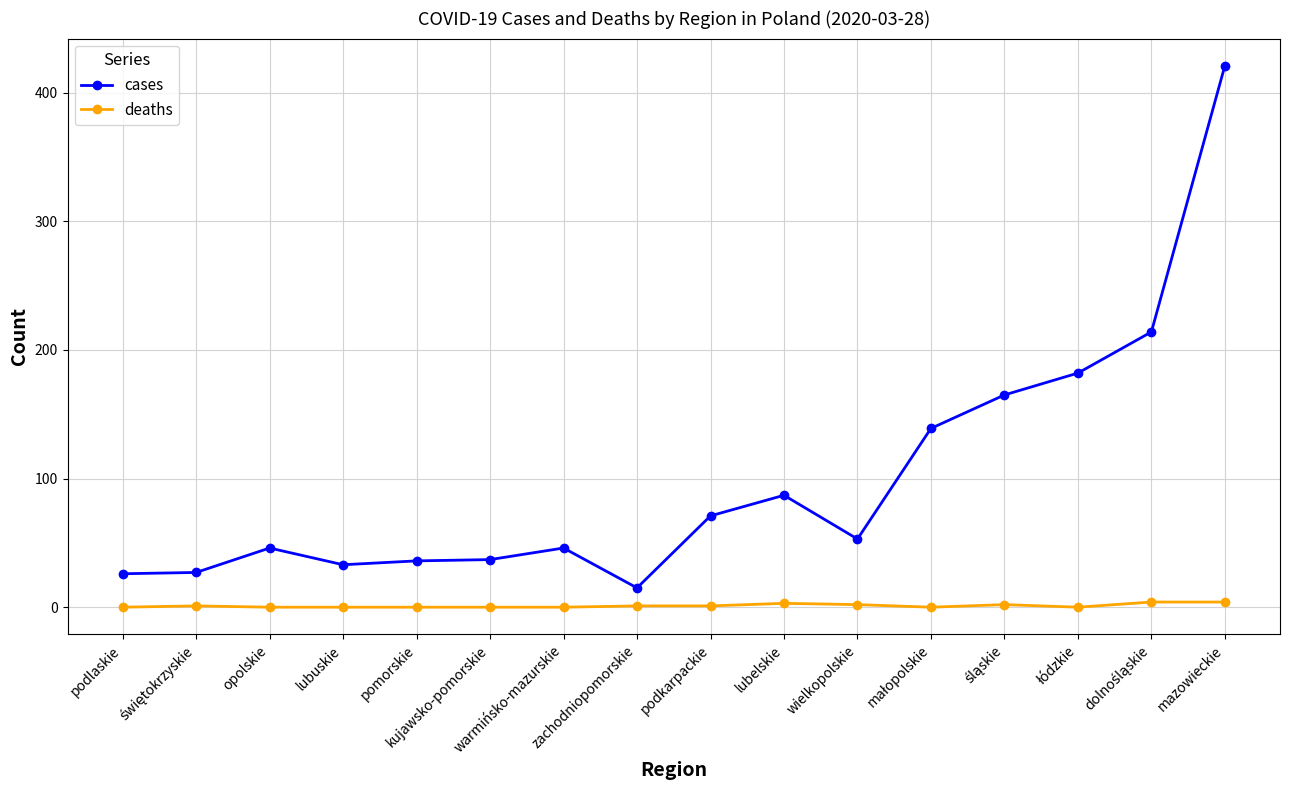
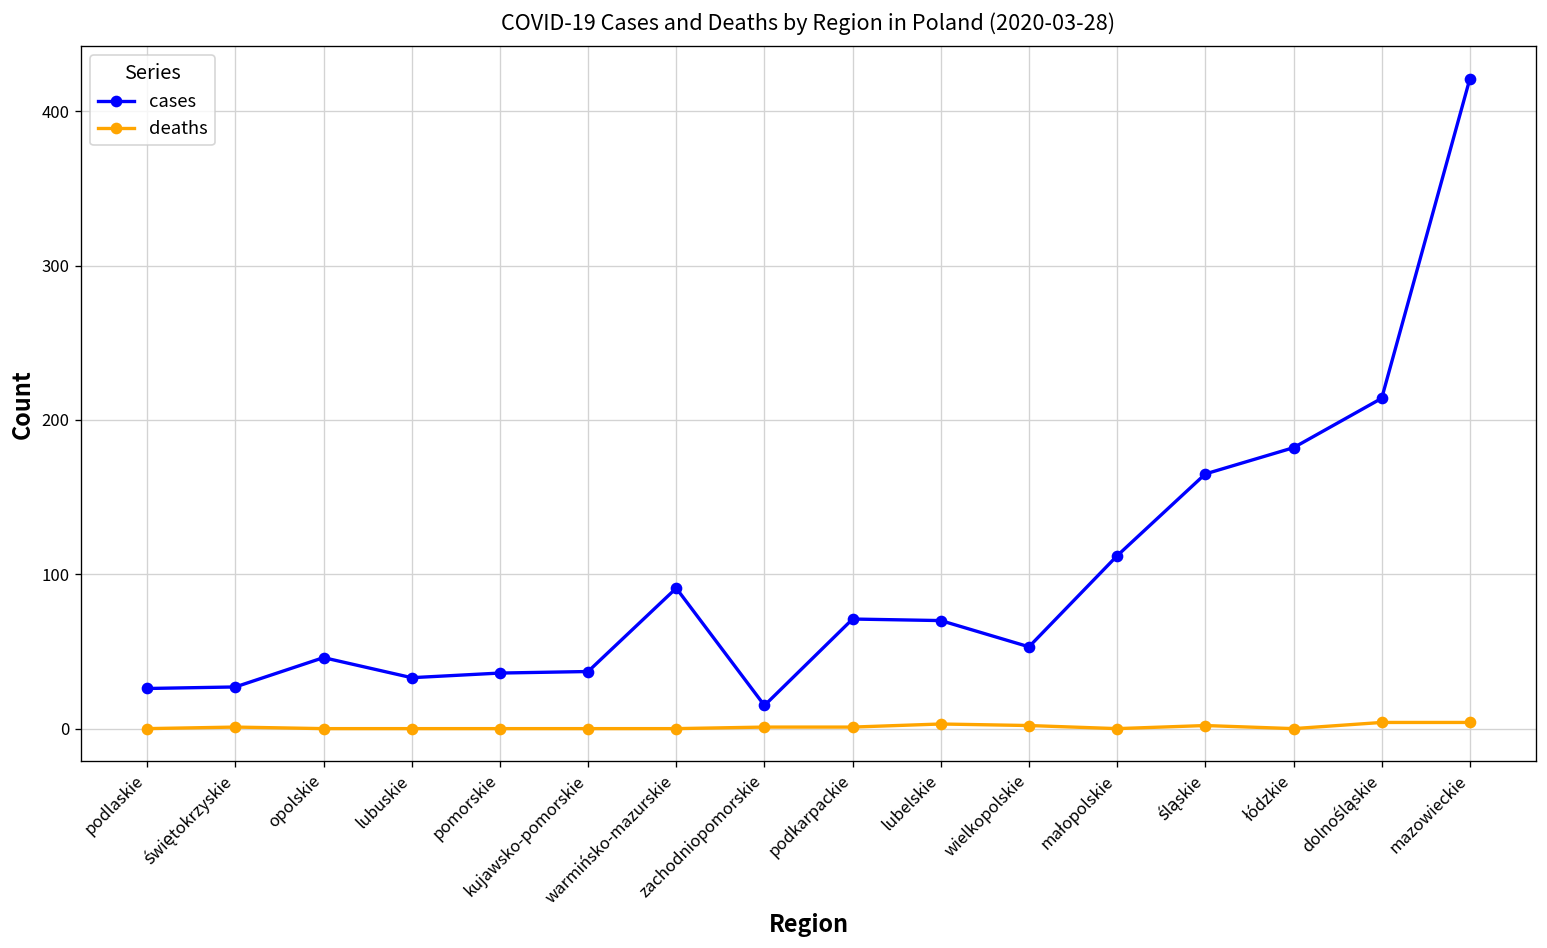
  {
    "cases": {
      "podlaskie": 26,
      "świętokrzyskie": 27,
      "opolskie": 46,
      "lubuskie": 33,
      "pomorskie": 36,
      "kujawsko-pomorskie": 37,
-     "warmińsko-mazurskie": 46,
+     "warmińsko-mazurskie": 91,
      "zachodniopomorskie": 15,
      "podkarpackie": 71,
-     "lubelskie": 87,
+     "lubelskie": 70,
      "wielkopolskie": 53,
-     "małopolskie": 139,
+     "małopolskie": 112,
      "śląskie": 165,
      "łódzkie": 182,
      "dolnośląskie": 214,
      "mazowieckie": 421
    },
    "deaths": {
      "podlaskie": 0,
      "świętokrzyskie": 1,
      "opolskie": 0,
      "lubuskie": 0,
      "pomorskie": 0,
      "kujawsko-pomorskie": 0,
      "warmińsko-mazurskie": 0,
      "zachodniopomorskie": 1,
      "podkarpackie": 1,
      "lubelskie": 3,
      "wielkopolskie": 2,
      "małopolskie": 0,
      "śląskie": 2,
      "łódzkie": 0,
      "dolnośląskie": 4,
      "mazowieckie": 4
    }
  }
